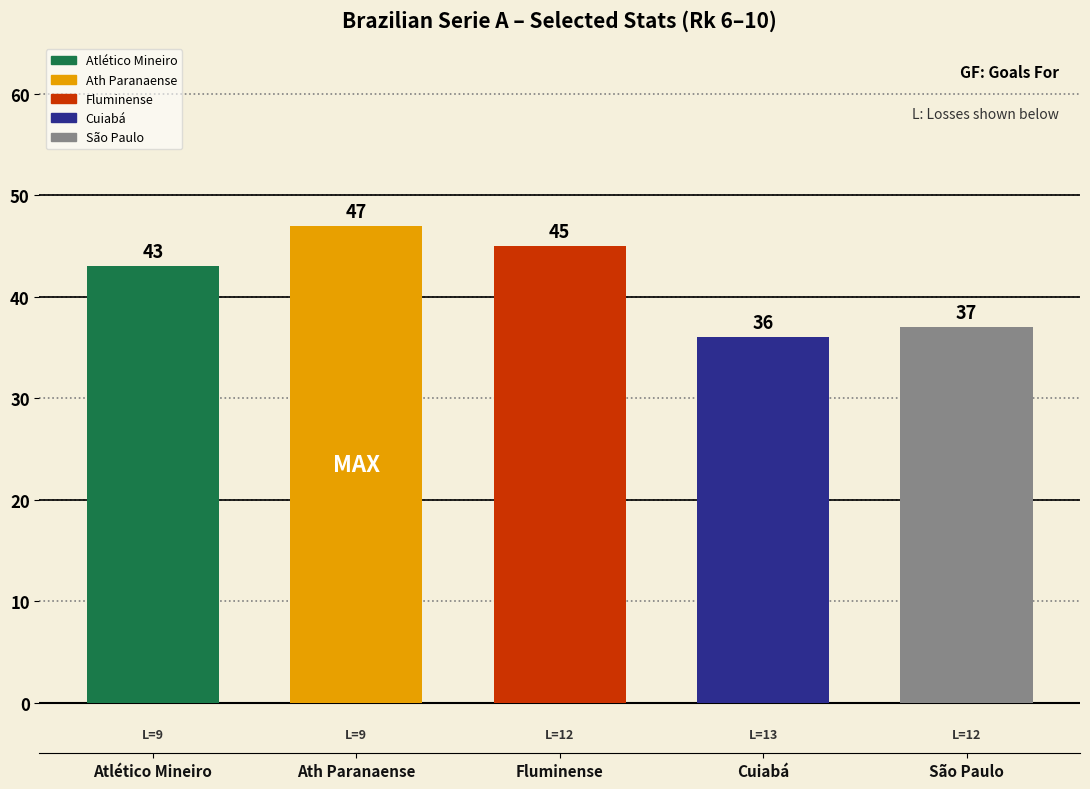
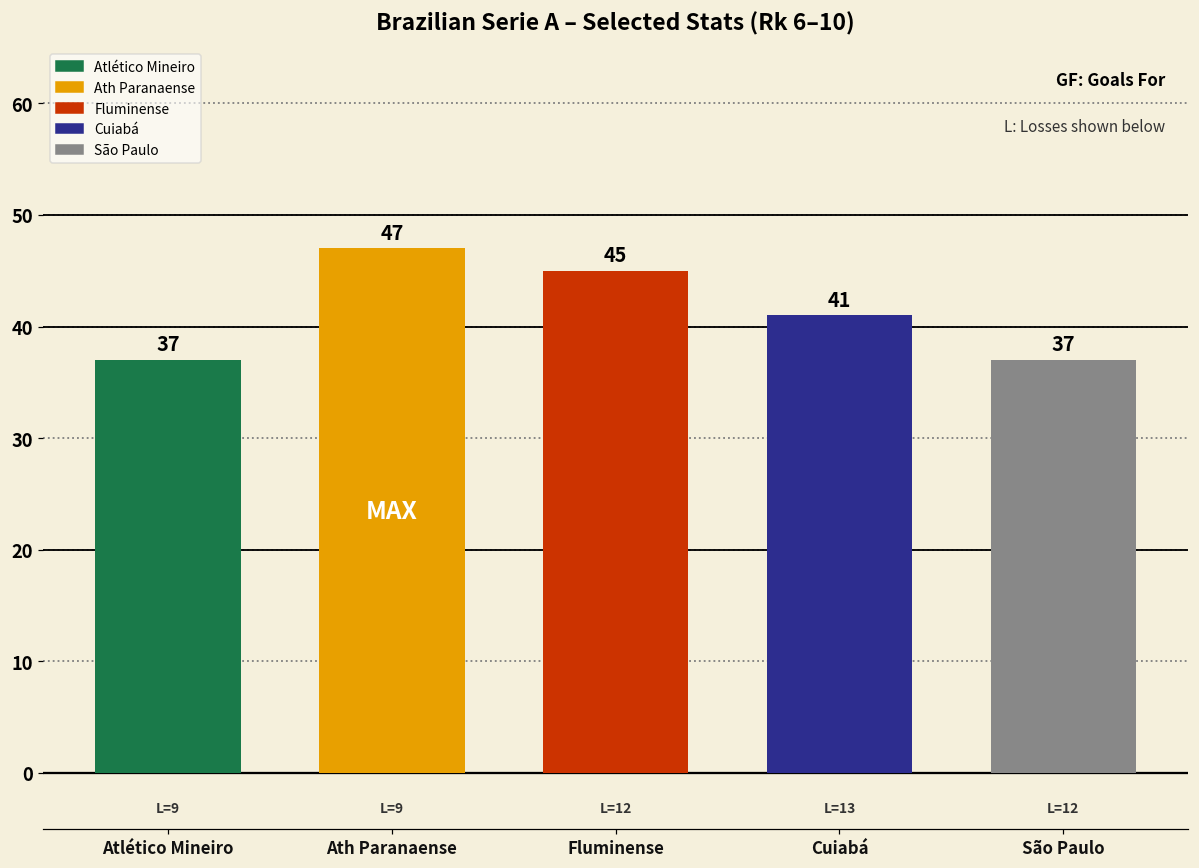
  {
-   "Atlético Mineiro": 43,
+   "Atlético Mineiro": 37,
    "Ath Paranaense": 47,
    "Fluminense": 45,
-   "Cuiabá": 36,
+   "Cuiabá": 41,
    "São Paulo": 37
  }
